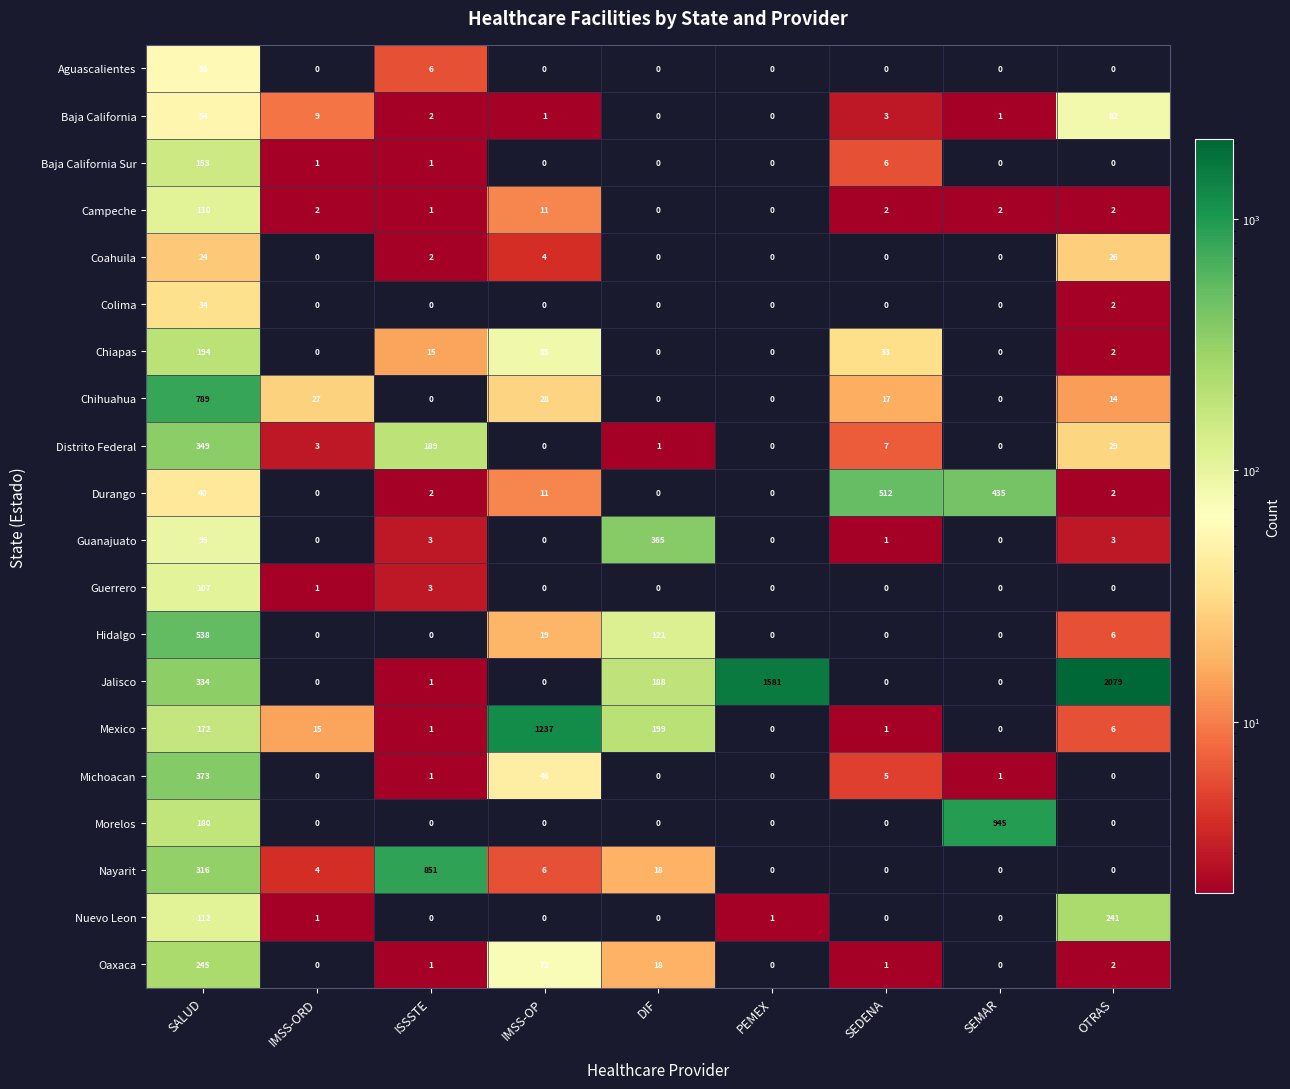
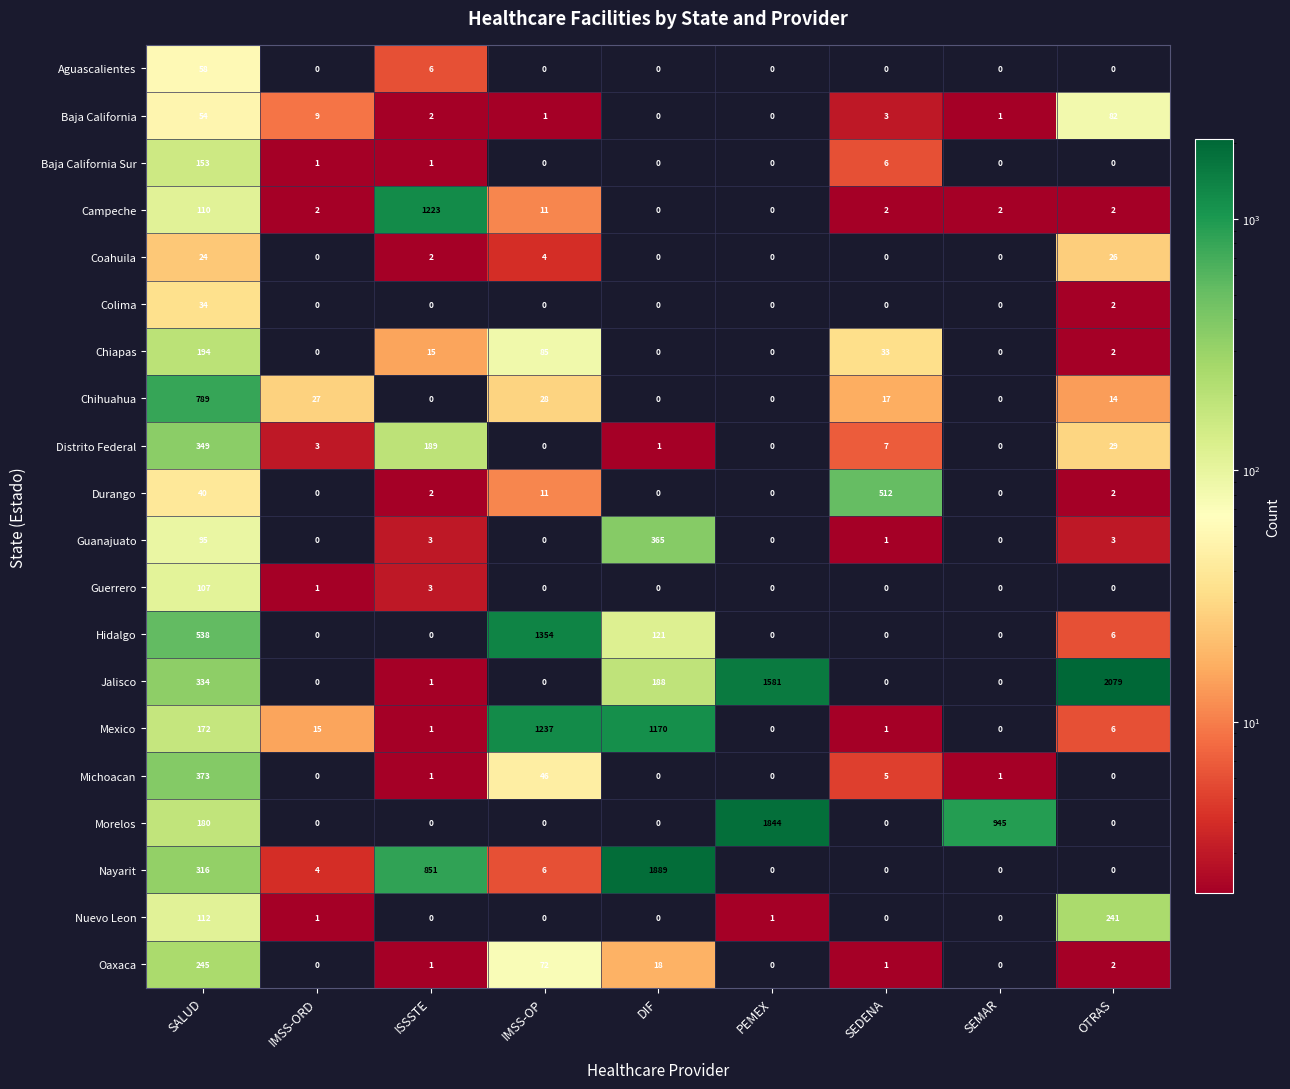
  {
    "Aguascalientes": {
      "SALUD": 58,
      "IMSS-ORD": 0,
      "ISSSTE": 6,
      "IMSS-OP": 0,
      "DIF": 0,
      "PEMEX": 0,
      "SEDENA": 0,
      "SEMAR": 0,
      "OTRAS": 0
    },
    "Baja California": {
      "SALUD": 54,
      "IMSS-ORD": 9,
      "ISSSTE": 2,
      "IMSS-OP": 1,
      "DIF": 0,
      "PEMEX": 0,
      "SEDENA": 3,
      "SEMAR": 1,
      "OTRAS": 82
    },
    "Baja California Sur": {
      "SALUD": 153,
      "IMSS-ORD": 1,
      "ISSSTE": 1,
      "IMSS-OP": 0,
      "DIF": 0,
      "PEMEX": 0,
      "SEDENA": 6,
      "SEMAR": 0,
      "OTRAS": 0
    },
    "Campeche": {
      "SALUD": 110,
      "IMSS-ORD": 2,
-     "ISSSTE": 1,
+     "ISSSTE": 1223,
      "IMSS-OP": 11,
      "DIF": 0,
      "PEMEX": 0,
      "SEDENA": 2,
      "SEMAR": 2,
      "OTRAS": 2
    },
    "Coahuila": {
      "SALUD": 24,
      "IMSS-ORD": 0,
      "ISSSTE": 2,
      "IMSS-OP": 4,
      "DIF": 0,
      "PEMEX": 0,
      "SEDENA": 0,
      "SEMAR": 0,
      "OTRAS": 26
    },
    "Colima": {
      "SALUD": 34,
      "IMSS-ORD": 0,
      "ISSSTE": 0,
      "IMSS-OP": 0,
      "DIF": 0,
      "PEMEX": 0,
      "SEDENA": 0,
      "SEMAR": 0,
      "OTRAS": 2
    },
    "Chiapas": {
      "SALUD": 194,
      "IMSS-ORD": 0,
      "ISSSTE": 15,
      "IMSS-OP": 85,
      "DIF": 0,
      "PEMEX": 0,
      "SEDENA": 33,
      "SEMAR": 0,
      "OTRAS": 2
    },
    "Chihuahua": {
      "SALUD": 789,
      "IMSS-ORD": 27,
      "ISSSTE": 0,
      "IMSS-OP": 28,
      "DIF": 0,
      "PEMEX": 0,
      "SEDENA": 17,
      "SEMAR": 0,
      "OTRAS": 14
    },
    "Distrito Federal": {
      "SALUD": 349,
      "IMSS-ORD": 3,
      "ISSSTE": 189,
      "IMSS-OP": 0,
      "DIF": 1,
      "PEMEX": 0,
      "SEDENA": 7,
      "SEMAR": 0,
      "OTRAS": 29
    },
    "Durango": {
      "SALUD": 40,
      "IMSS-ORD": 0,
      "ISSSTE": 2,
      "IMSS-OP": 11,
      "DIF": 0,
      "PEMEX": 0,
      "SEDENA": 512,
-     "SEMAR": 435,
+     "SEMAR": 0,
      "OTRAS": 2
    },
    "Guanajuato": {
      "SALUD": 95,
      "IMSS-ORD": 0,
      "ISSSTE": 3,
      "IMSS-OP": 0,
      "DIF": 365,
      "PEMEX": 0,
      "SEDENA": 1,
      "SEMAR": 0,
      "OTRAS": 3
    },
    "Guerrero": {
      "SALUD": 107,
      "IMSS-ORD": 1,
      "ISSSTE": 3,
      "IMSS-OP": 0,
      "DIF": 0,
      "PEMEX": 0,
      "SEDENA": 0,
      "SEMAR": 0,
      "OTRAS": 0
    },
    "Hidalgo": {
      "SALUD": 538,
      "IMSS-ORD": 0,
      "ISSSTE": 0,
-     "IMSS-OP": 19,
+     "IMSS-OP": 1354,
      "DIF": 121,
      "PEMEX": 0,
      "SEDENA": 0,
      "SEMAR": 0,
      "OTRAS": 6
    },
    "Jalisco": {
      "SALUD": 334,
      "IMSS-ORD": 0,
      "ISSSTE": 1,
      "IMSS-OP": 0,
      "DIF": 188,
      "PEMEX": 1581,
      "SEDENA": 0,
      "SEMAR": 0,
      "OTRAS": 2079
    },
    "Mexico": {
      "SALUD": 172,
      "IMSS-ORD": 15,
      "ISSSTE": 1,
      "IMSS-OP": 1237,
-     "DIF": 199,
+     "DIF": 1170,
      "PEMEX": 0,
      "SEDENA": 1,
      "SEMAR": 0,
      "OTRAS": 6
    },
    "Michoacan": {
      "SALUD": 373,
      "IMSS-ORD": 0,
      "ISSSTE": 1,
      "IMSS-OP": 46,
      "DIF": 0,
      "PEMEX": 0,
      "SEDENA": 5,
      "SEMAR": 1,
      "OTRAS": 0
    },
    "Morelos": {
      "SALUD": 180,
      "IMSS-ORD": 0,
      "ISSSTE": 0,
      "IMSS-OP": 0,
      "DIF": 0,
-     "PEMEX": 0,
+     "PEMEX": 1844,
      "SEDENA": 0,
      "SEMAR": 945,
      "OTRAS": 0
    },
    "Nayarit": {
      "SALUD": 316,
      "IMSS-ORD": 4,
      "ISSSTE": 851,
      "IMSS-OP": 6,
-     "DIF": 18,
+     "DIF": 1889,
      "PEMEX": 0,
      "SEDENA": 0,
      "SEMAR": 0,
      "OTRAS": 0
    },
    "Nuevo Leon": {
      "SALUD": 112,
      "IMSS-ORD": 1,
      "ISSSTE": 0,
      "IMSS-OP": 0,
      "DIF": 0,
      "PEMEX": 1,
      "SEDENA": 0,
      "SEMAR": 0,
      "OTRAS": 241
    },
    "Oaxaca": {
      "SALUD": 245,
      "IMSS-ORD": 0,
      "ISSSTE": 1,
      "IMSS-OP": 72,
      "DIF": 18,
      "PEMEX": 0,
      "SEDENA": 1,
      "SEMAR": 0,
      "OTRAS": 2
    }
  }
